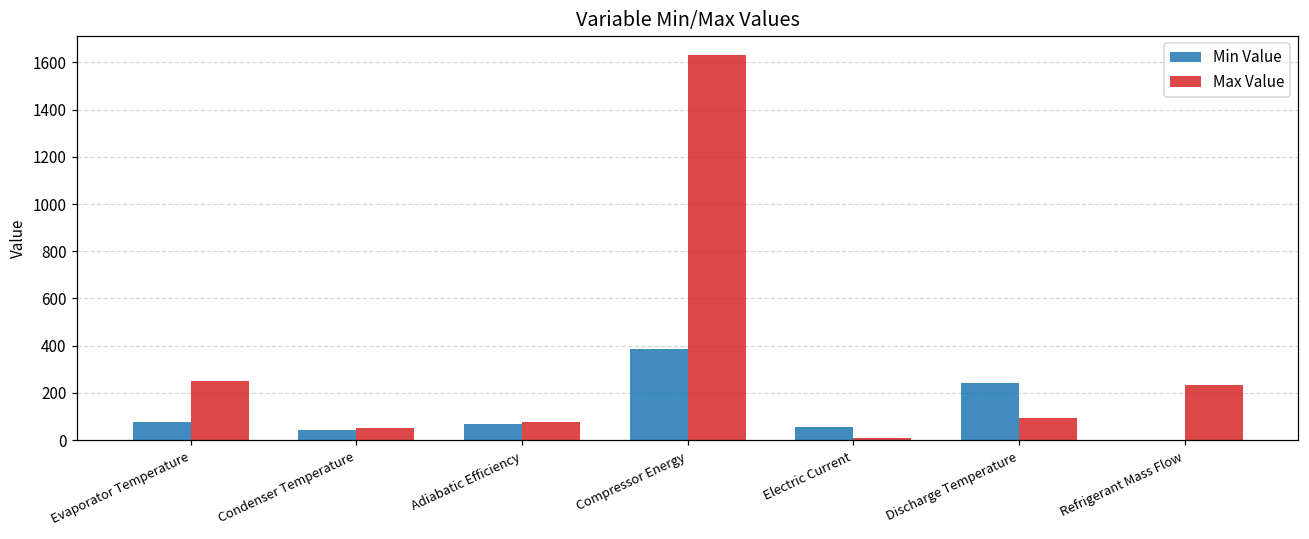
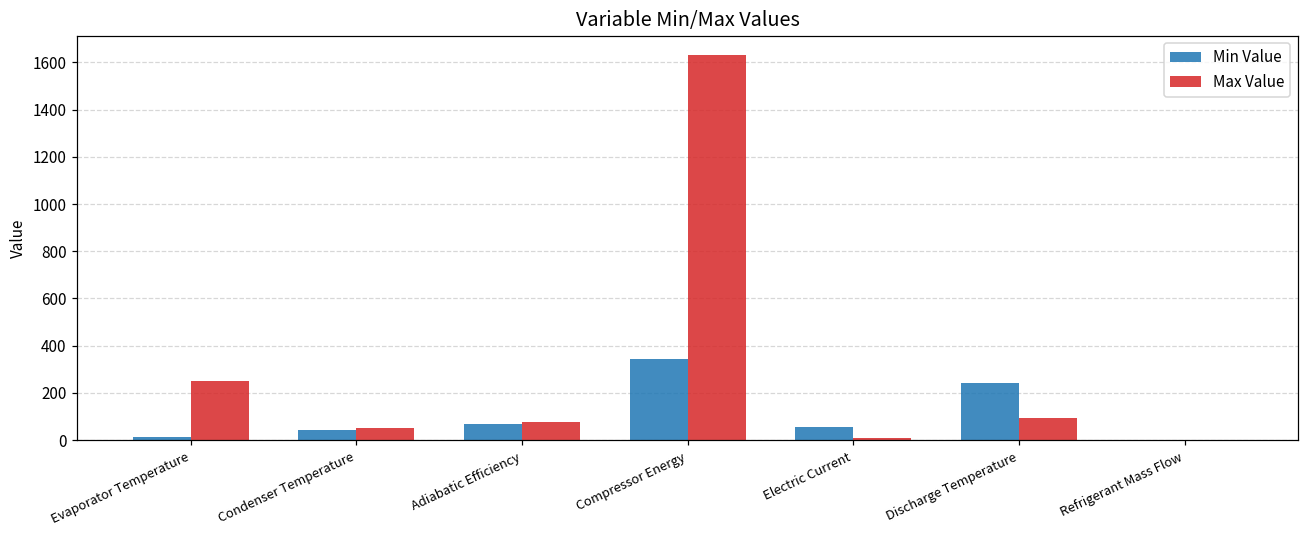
  {
    "Min Value": {
-     "Evaporator Temperature": 80,
+     "Evaporator Temperature": 10,
      "Condenser Temperature": 50,
      "Adiabatic Efficiency": 70,
-     "Compressor Energy": 380,
+     "Compressor Energy": 350,
      "Electric Current": 50,
      "Discharge Temperature": 240
    },
    "Max Value": {
      "Evaporator Temperature": 250,
      "Condenser Temperature": 50,
      "Adiabatic Efficiency": 80,
      "Compressor Energy": 1630,
      "Discharge Temperature": 90,
-     "Refrigerant Mass Flow": 230
+     "Refrigerant Mass Flow": 0
    }
  }
